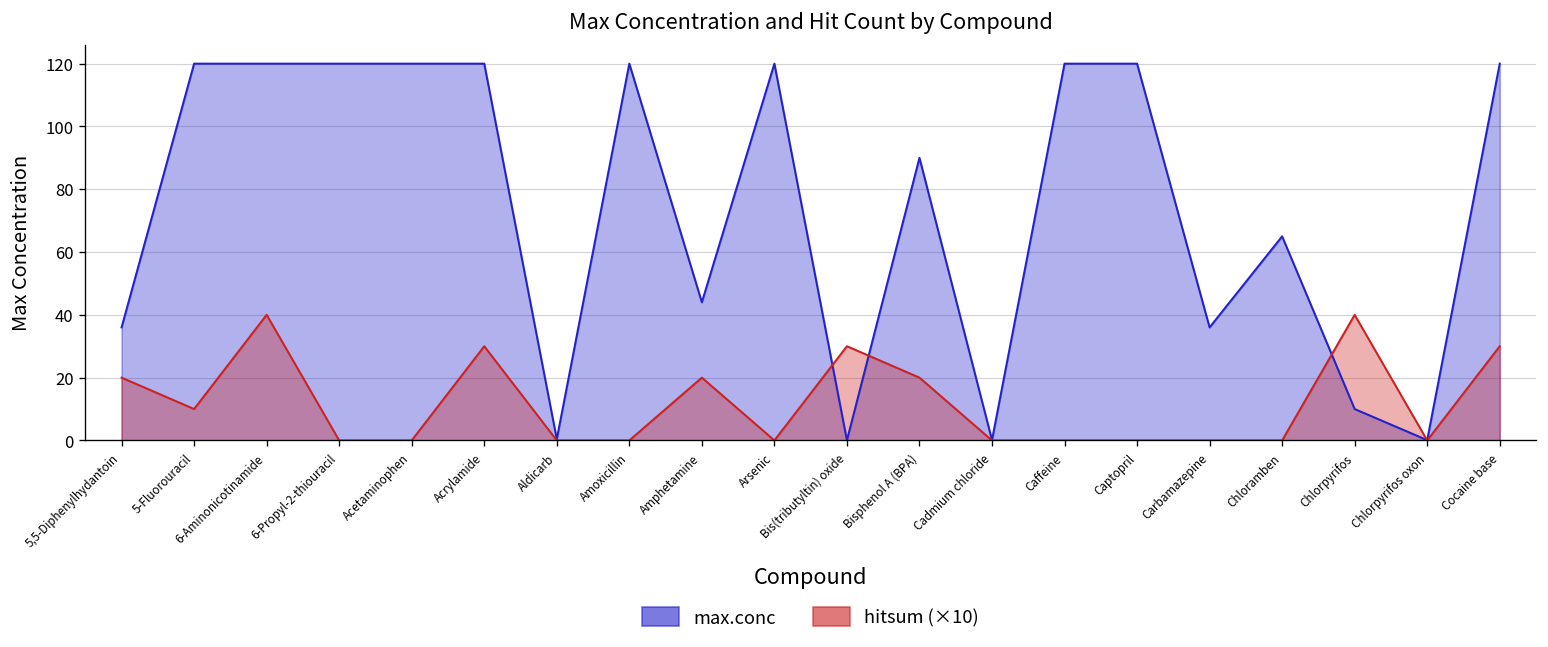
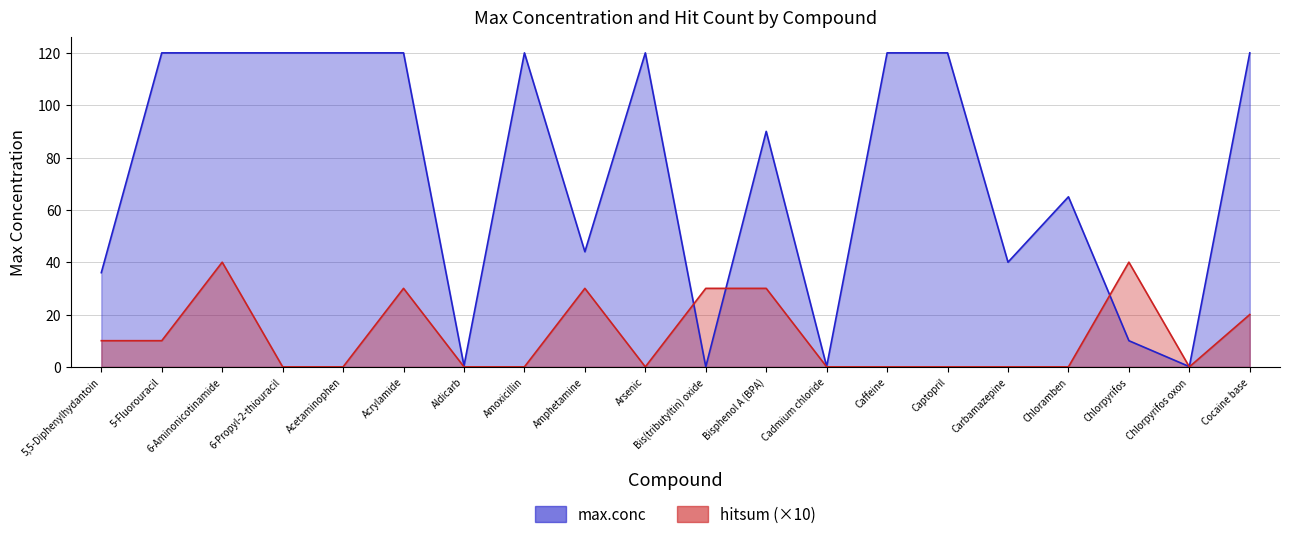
  {
    "max.conc": {
      "5,5-Diphenylhydantoin": 36,
      "5-Fluorouracil": 120,
      "6-Aminonicotinamide": 120,
      "6-Propyl-2-thiouracil": 120,
      "Acetaminophen": 120,
      "Acrylamide": 120,
      "Amoxicillin": 120,
      "Amphetamine": 44,
      "Arsenic": 120,
      "Bis(tributyltin) oxide": 0,
      "Bisphenol A (BPA)": 90,
      "Caffeine": 120,
      "Captopril": 120,
-     "Carbamazepine": 36,
+     "Carbamazepine": 40,
      "Chloramben": 65,
      "Chlorpyrifos": 10,
      "Cocaine base": 120
    },
    "hitsum (×10)": {
-     "5,5-Diphenylhydantoin": 20,
+     "5,5-Diphenylhydantoin": 10,
      "5-Fluorouracil": 10,
      "6-Aminonicotinamide": 40,
      "6-Propyl-2-thiouracil": 0,
      "Acetaminophen": 0,
      "Acrylamide": 30,
      "Amoxicillin": 0,
-     "Amphetamine": 20,
+     "Amphetamine": 30,
      "Arsenic": 0,
      "Bis(tributyltin) oxide": 30,
-     "Bisphenol A (BPA)": 20,
+     "Bisphenol A (BPA)": 30,
      "Caffeine": 0,
      "Captopril": 0,
      "Carbamazepine": 0,
      "Chloramben": 0,
      "Chlorpyrifos": 40,
-     "Cocaine base": 30
+     "Cocaine base": 20
    }
  }
